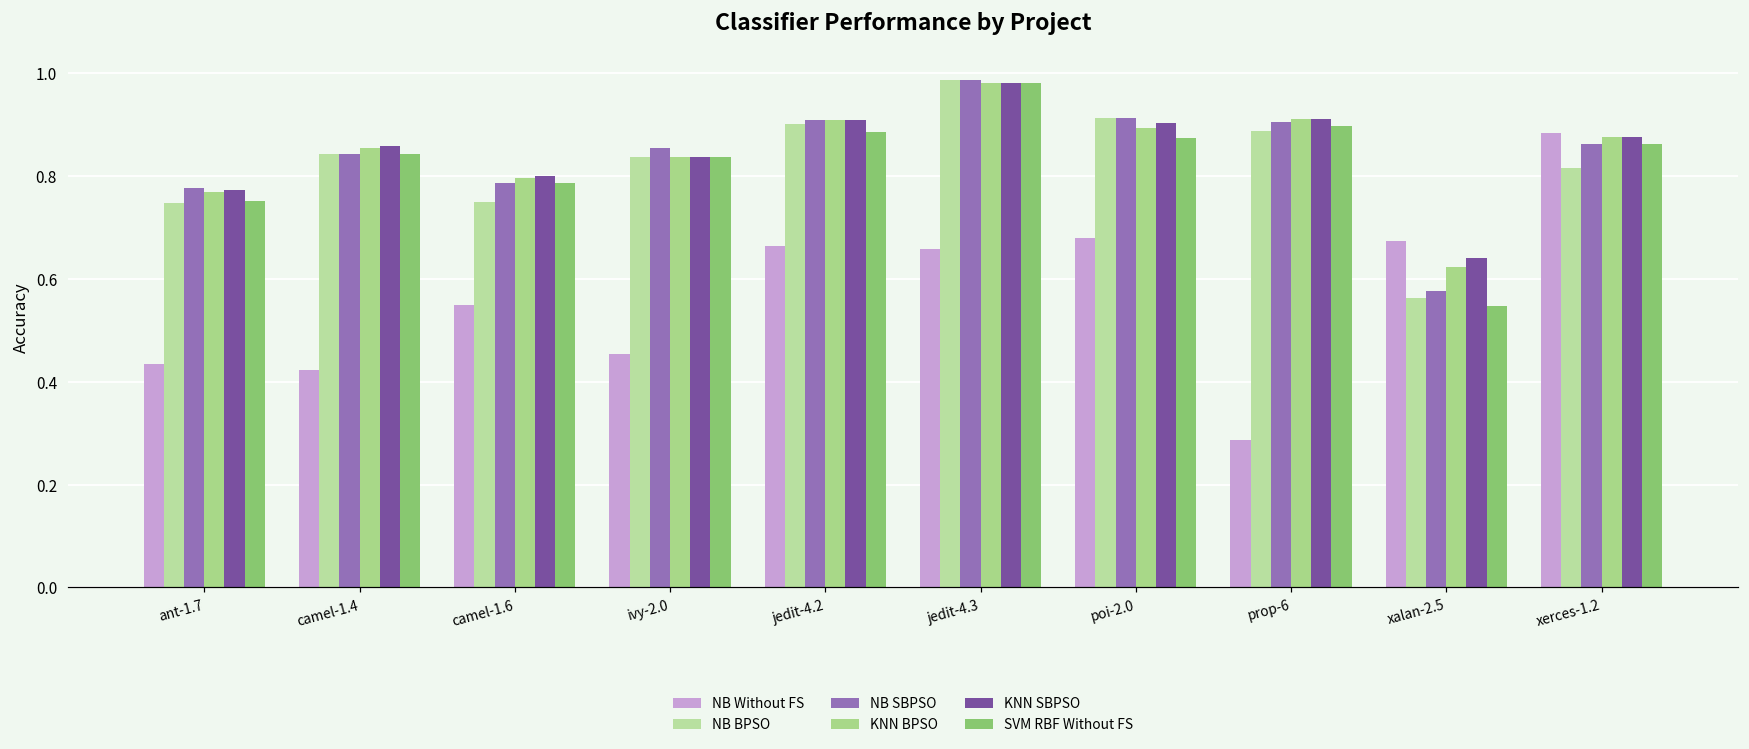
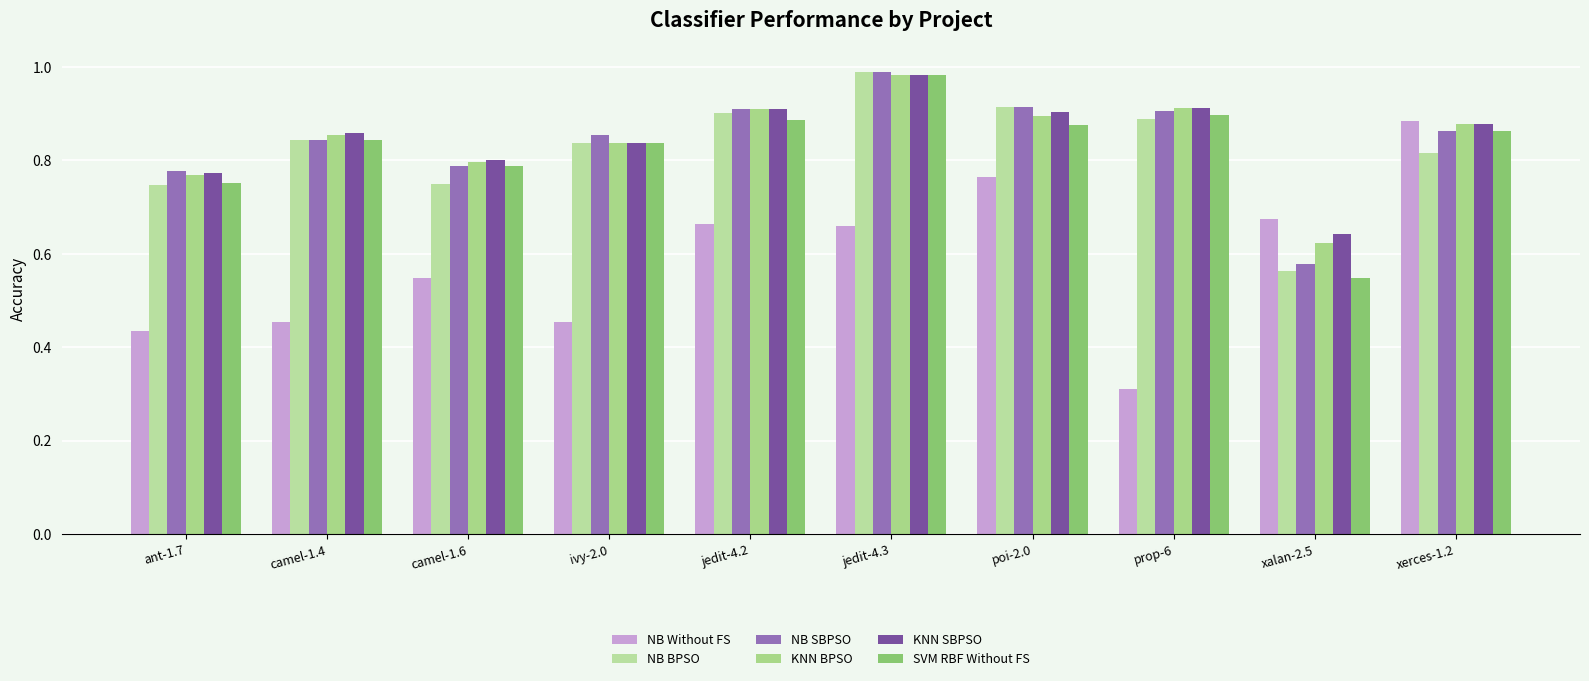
  {
    "NB Without FS": {
      "ant-1.7": 0.43,
-     "camel-1.4": 0.42,
+     "camel-1.4": 0.45,
      "camel-1.6": 0.55,
      "ivy-2.0": 0.45,
      "jedit-4.2": 0.66,
      "jedit-4.3": 0.66,
-     "poi-2.0": 0.68,
-     "prop-6": 0.29,
+     "poi-2.0": 0.76,
+     "prop-6": 0.31,
      "xalan-2.5": 0.67,
      "xerces-1.2": 0.88
    }
  }
